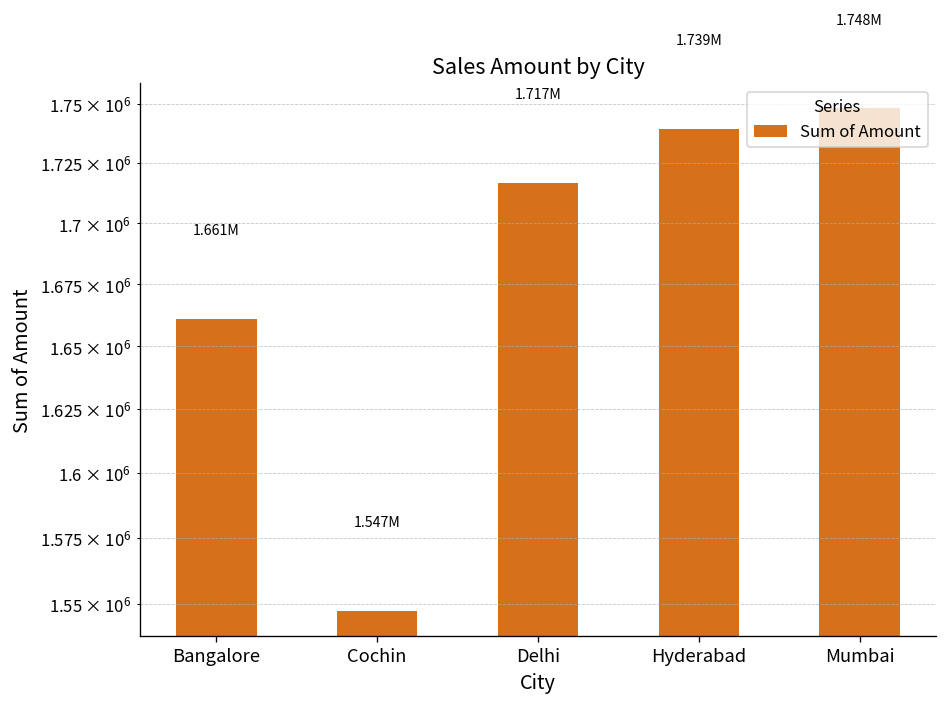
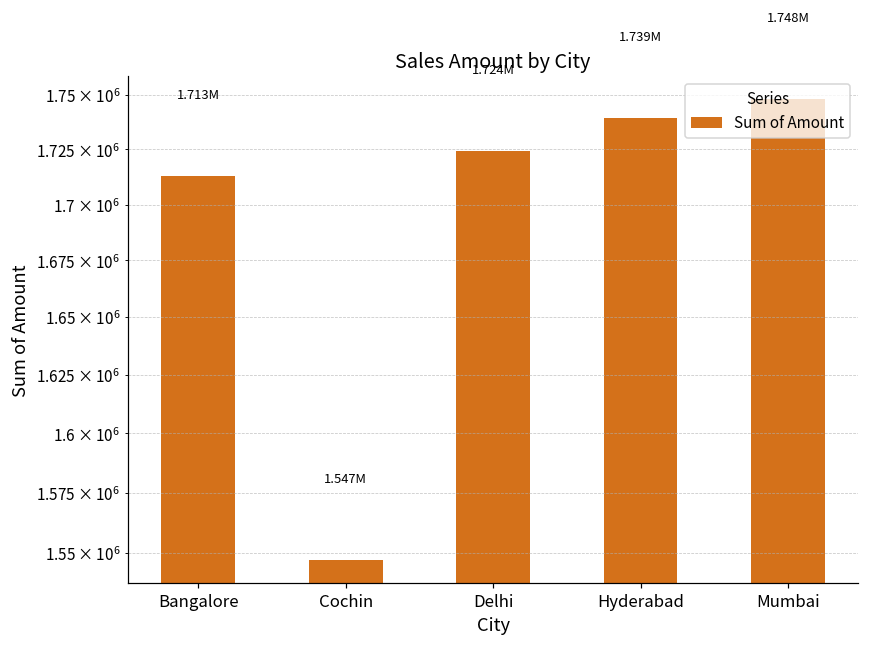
  {
-   "Bangalore": "1.661M",
-   "Delhi": "1.717M"
+   "Bangalore": "1.713M",
+   "Delhi": "1.724M"
  }
